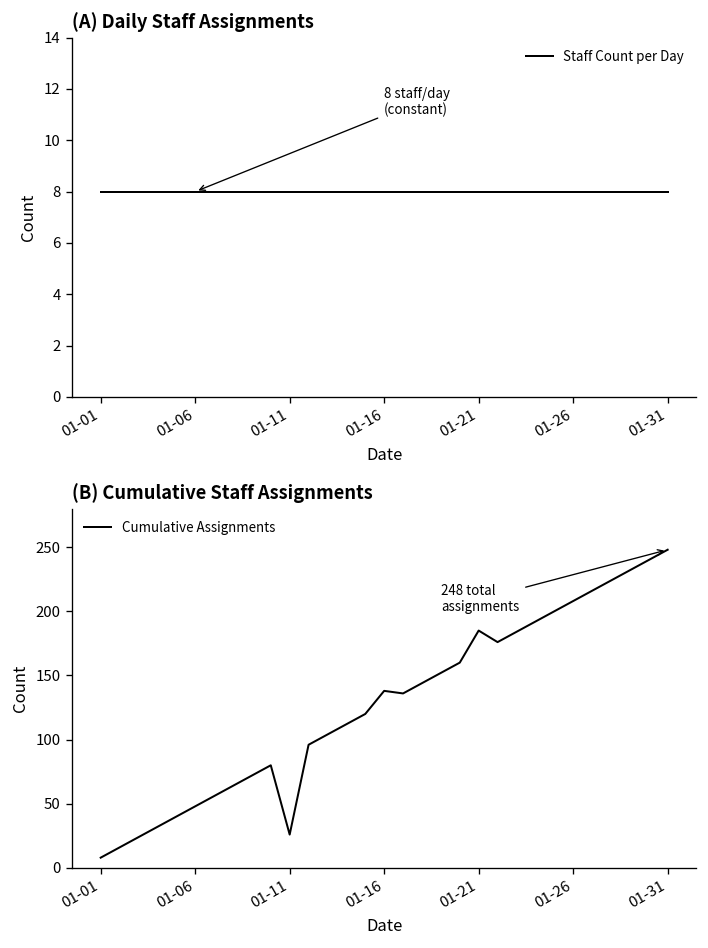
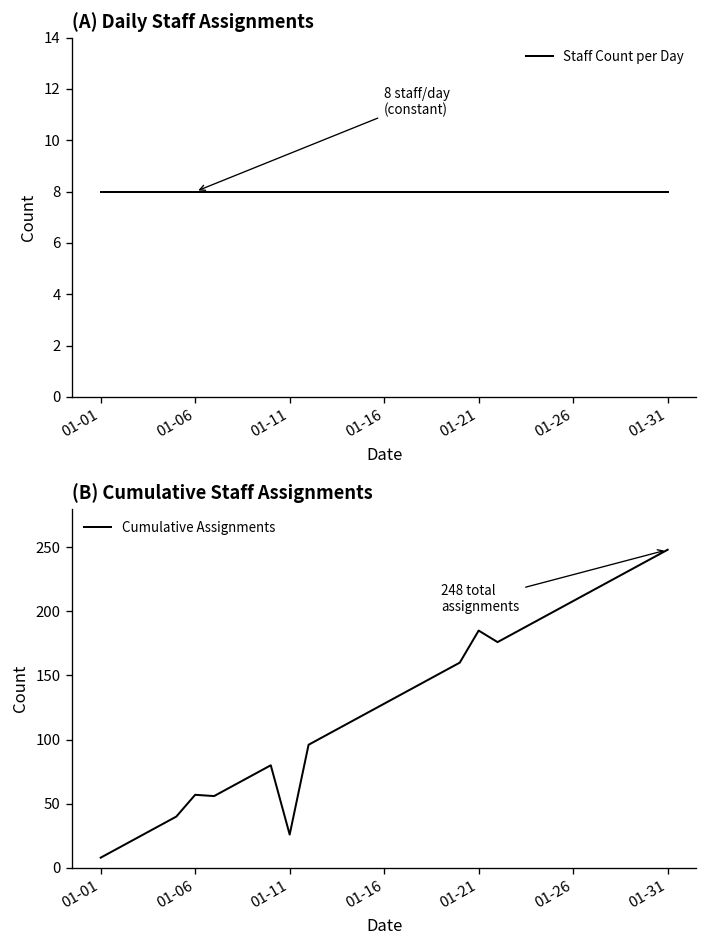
  {
    "(A) Daily Staff Assignments": {
      "01-01": 8.0,
      "01-06": 8.0,
      "01-21": 8.0,
      "01-26": 8.0,
      "01-31": 8.0
    },
    "(B) Cumulative Staff Assignments": {
      "01-01": 8,
-     "01-06": 48,
+     "01-06": 57,
      "01-11": 26,
-     "01-16": 138,
+     "01-16": 128,
      "01-21": 185,
      "01-31": 248
    }
  }
